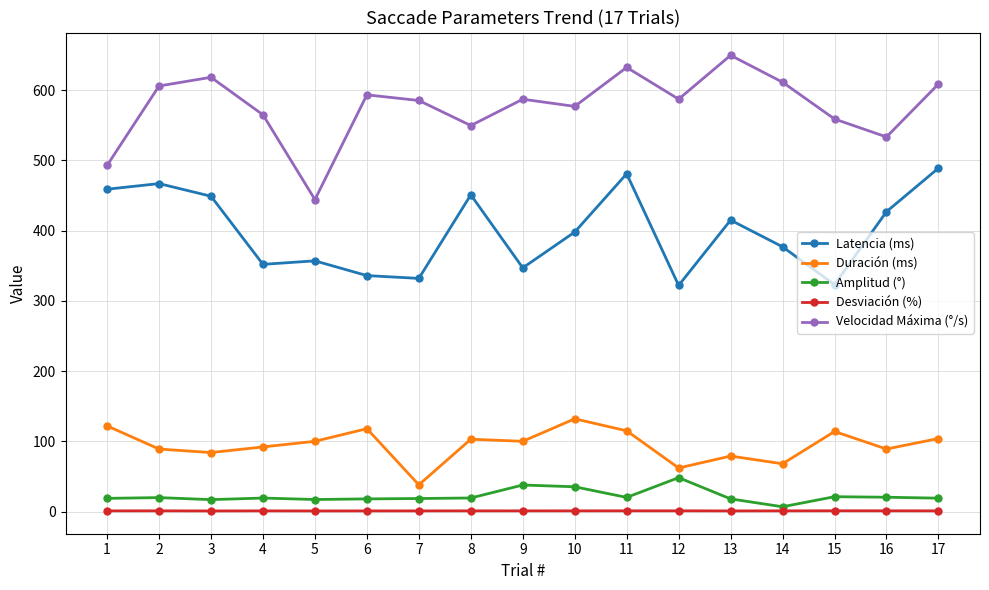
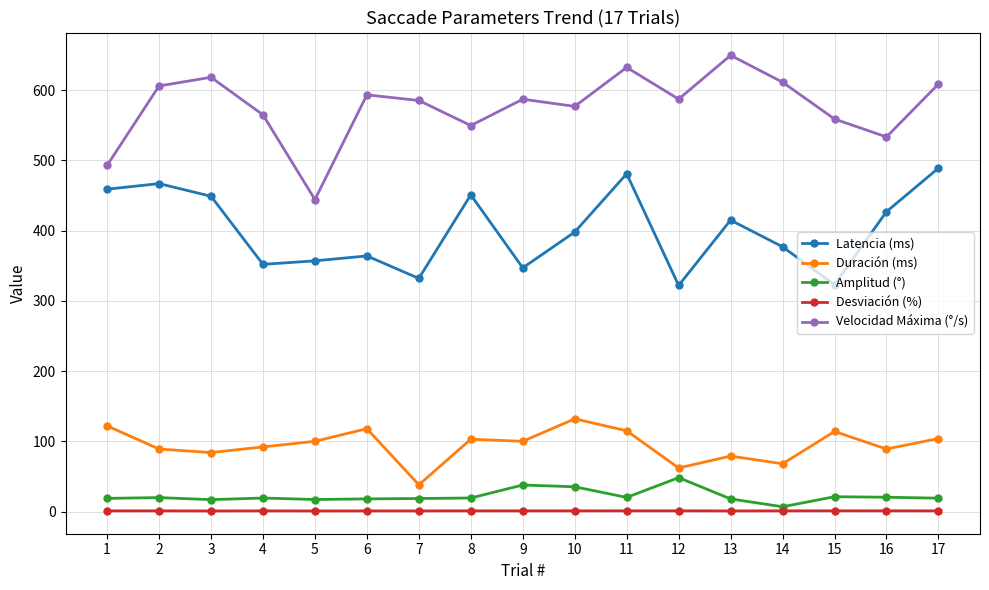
  {
    "Latencia (ms)": {
      "1": 460,
      "2": 470,
      "3": 450,
      "4": 350,
      "5": 360,
-     "6": 340,
+     "6": 360,
      "7": 330,
      "8": 450,
      "9": 350,
      "10": 400,
      "11": 480,
      "12": 320,
      "13": 420,
      "14": 380,
      "16": 430,
      "17": 490
    },
    "Duración (ms)": {
      "1": 120,
      "2": 90,
      "3": 80,
      "4": 90,
      "5": 100,
      "6": 120,
      "7": 40,
      "8": 100,
      "9": 100,
      "10": 130,
      "11": 120,
      "12": 60,
      "13": 80,
      "14": 70,
      "15": 110,
      "16": 90,
      "17": 100
    },
    "Amplitud (°)": {
      "1": 20,
      "2": 20,
      "3": 20,
      "4": 20,
      "5": 20,
      "6": 20,
      "7": 20,
      "8": 20,
      "9": 40,
      "10": 40,
      "11": 20,
      "12": 50,
      "13": 20,
      "14": 10,
      "15": 20,
      "16": 20,
      "17": 20
    },
    "Desviación (%)": {
      "1": 0,
      "2": 0,
      "3": 0,
      "4": 0,
      "5": 0,
      "6": 0,
      "7": 0,
      "8": 0,
      "9": 0,
      "10": 0,
      "11": 0,
      "12": 0,
      "13": 0,
      "14": 0,
      "15": 0,
      "16": 0,
      "17": 0
    },
    "Velocidad Máxima (°/s)": {
      "1": 490,
      "2": 610,
      "3": 620,
      "4": 560,
      "5": 440,
      "6": 590,
      "7": 590,
      "8": 550,
      "9": 590,
      "10": 580,
      "11": 630,
      "12": 590,
      "13": 650,
      "14": 610,
      "15": 560,
      "16": 530,
      "17": 610
    }
  }
